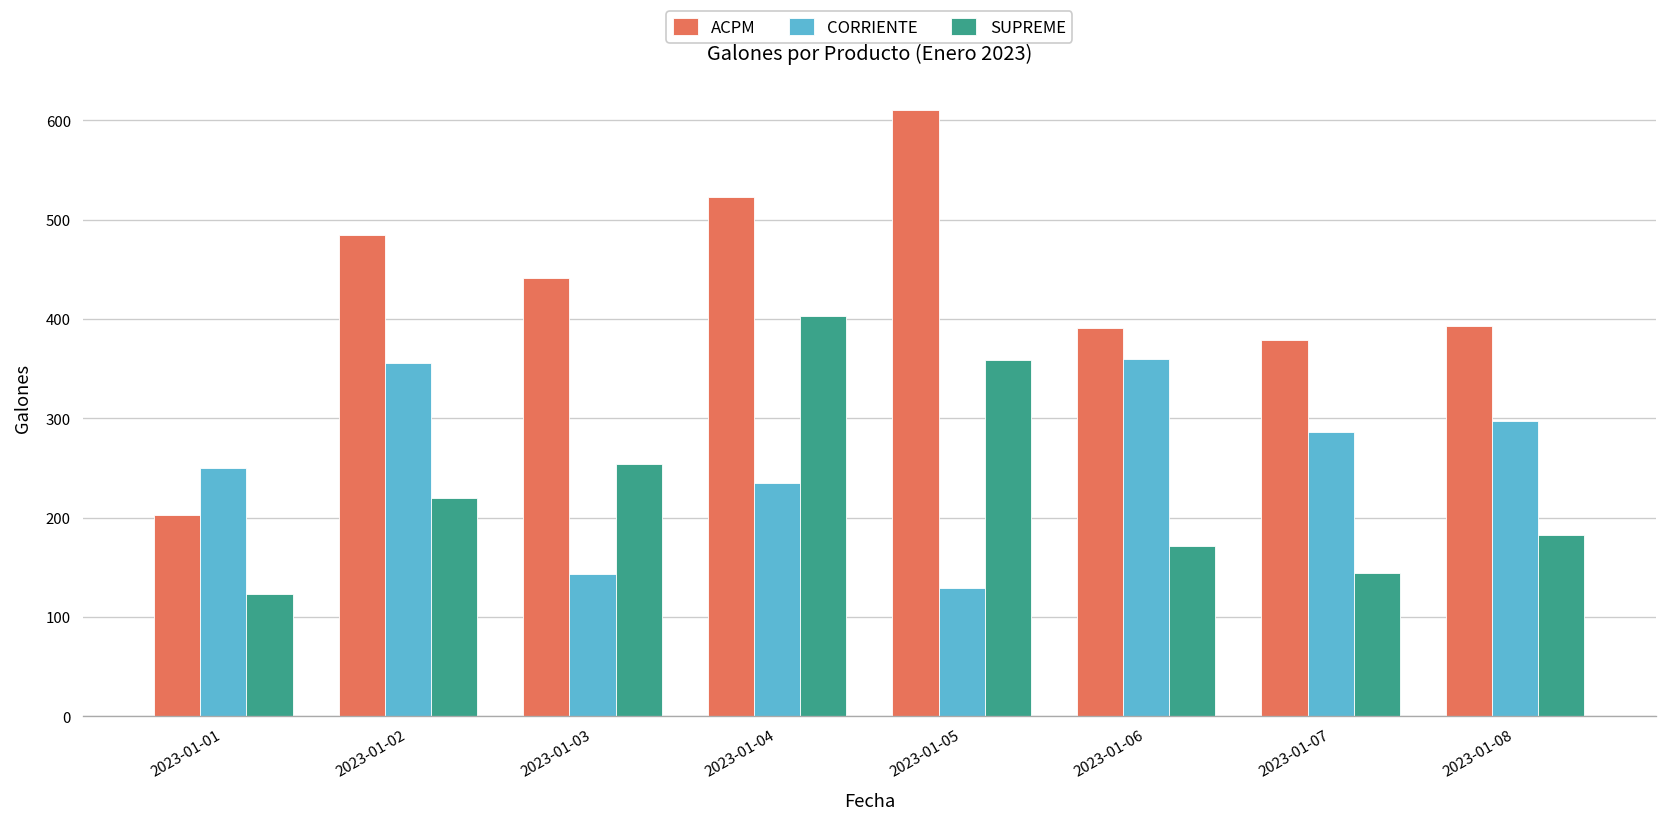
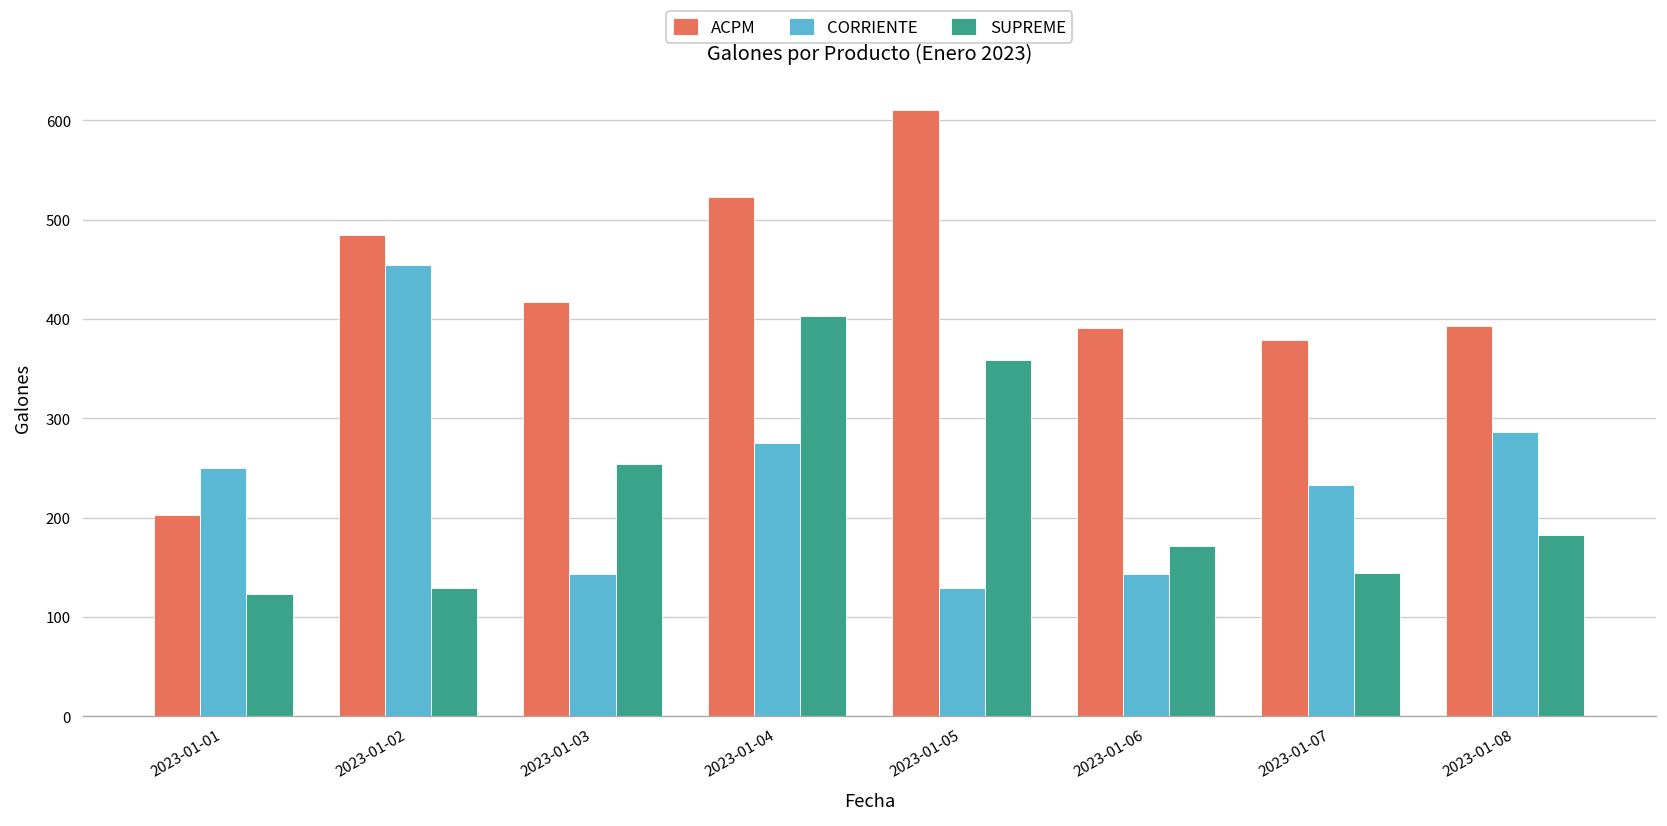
  {
    "ACPM": {
      "2023-01-01": 200,
      "2023-01-02": 480,
-     "2023-01-03": 440,
+     "2023-01-03": 420,
      "2023-01-04": 520,
      "2023-01-05": 610,
      "2023-01-06": 390,
      "2023-01-07": 380,
      "2023-01-08": 390
    },
    "CORRIENTE": {
      "2023-01-01": 250,
-     "2023-01-02": 360,
+     "2023-01-02": 450,
      "2023-01-03": 140,
-     "2023-01-04": 230,
+     "2023-01-04": 280,
      "2023-01-05": 130,
-     "2023-01-06": 360,
-     "2023-01-07": 290,
-     "2023-01-08": 300
+     "2023-01-06": 140,
+     "2023-01-07": 230,
+     "2023-01-08": 290
    },
    "SUPREME": {
      "2023-01-01": 120,
-     "2023-01-02": 220,
+     "2023-01-02": 130,
      "2023-01-03": 250,
      "2023-01-04": 400,
      "2023-01-05": 360,
      "2023-01-06": 170,
      "2023-01-07": 140,
      "2023-01-08": 180
    }
  }
